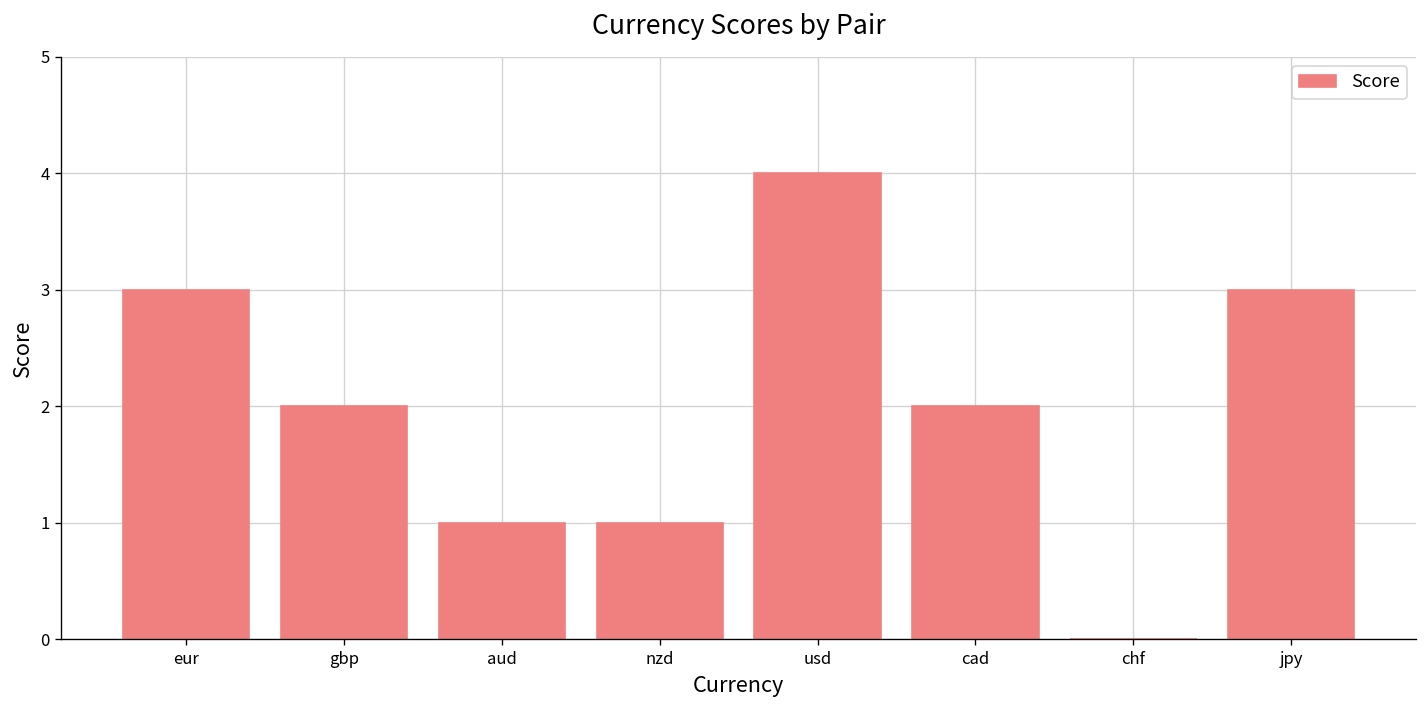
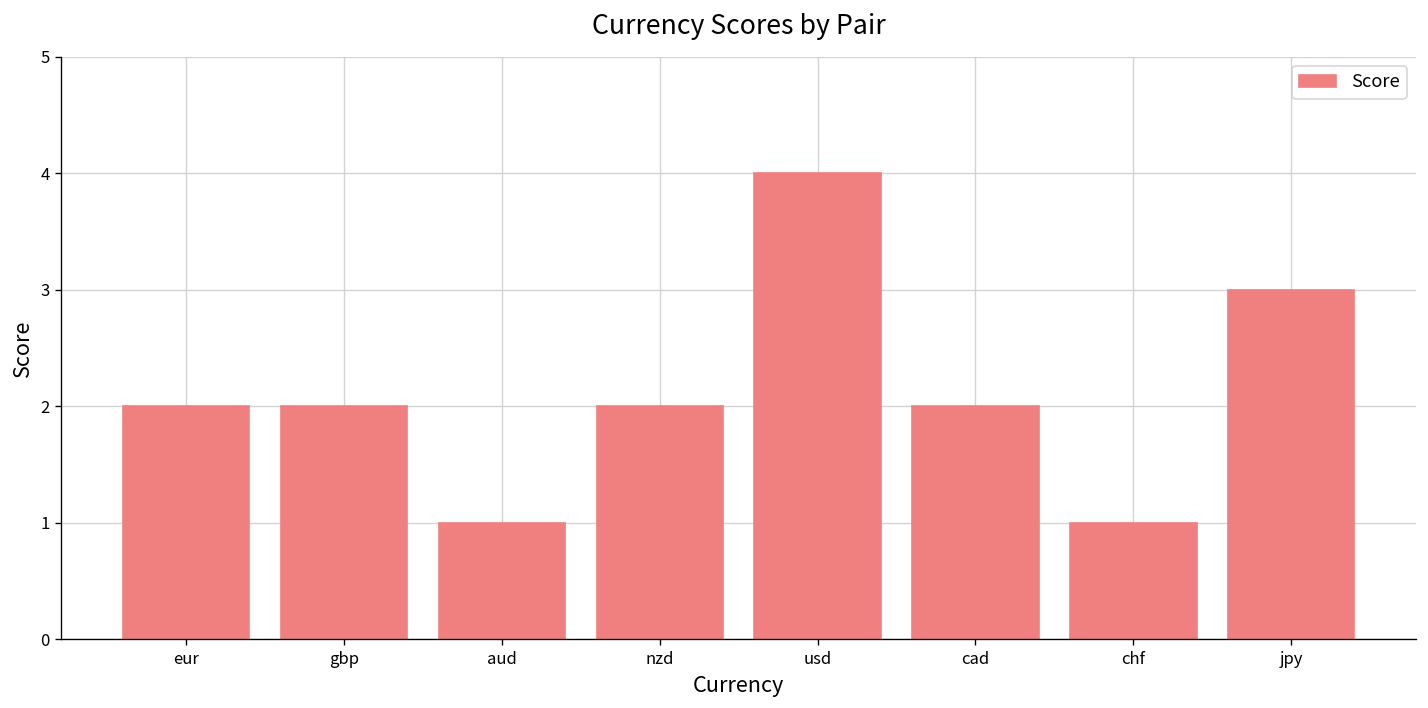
  {
-   "eur": 3,
+   "eur": 2,
    "gbp": 2,
    "aud": 1,
-   "nzd": 1,
+   "nzd": 2,
    "usd": 4,
    "cad": 2,
-   "chf": 0,
+   "chf": 1,
    "jpy": 3
  }
